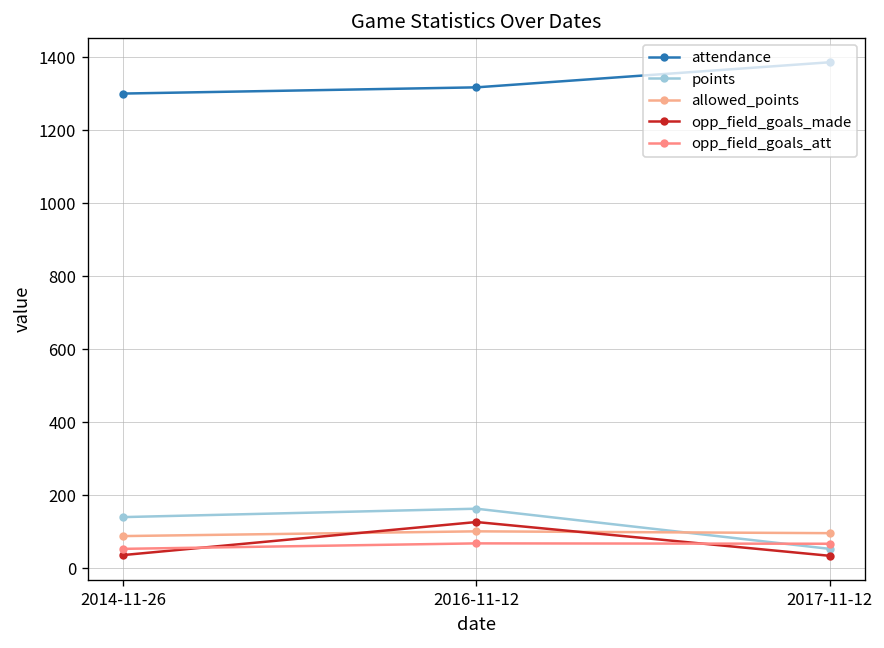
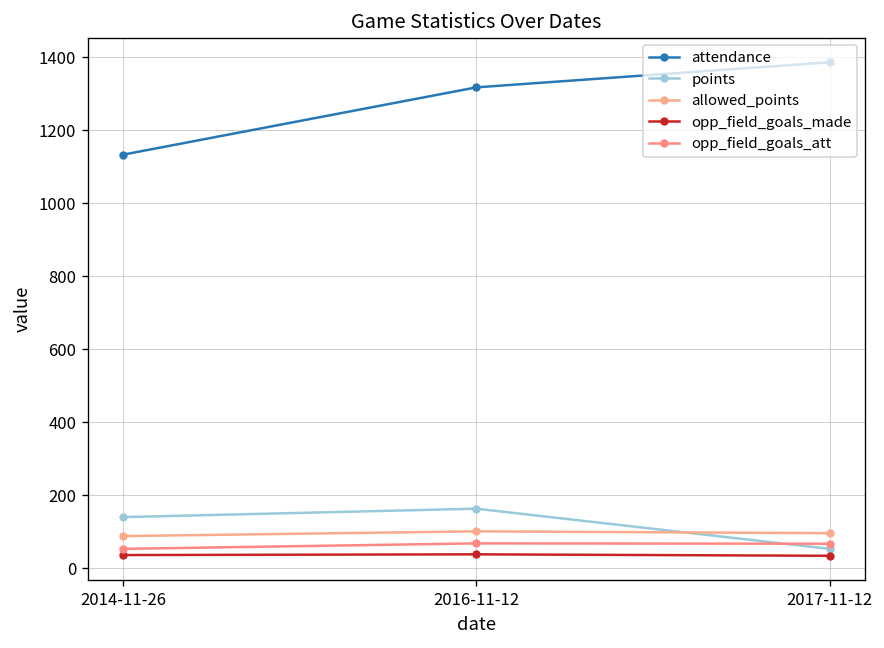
  {
    "attendance": {
-     "2014-11-26": 1300,
+     "2014-11-26": 1130,
      "2016-11-12": 1320
    },
    "points": {
      "2014-11-26": 140,
      "2016-11-12": 160,
      "2017-11-12": 50
    },
    "opp_field_goals_made": {
      "2014-11-26": 40,
-     "2016-11-12": 130,
+     "2016-11-12": 40,
      "2017-11-12": 30
    }
  }
